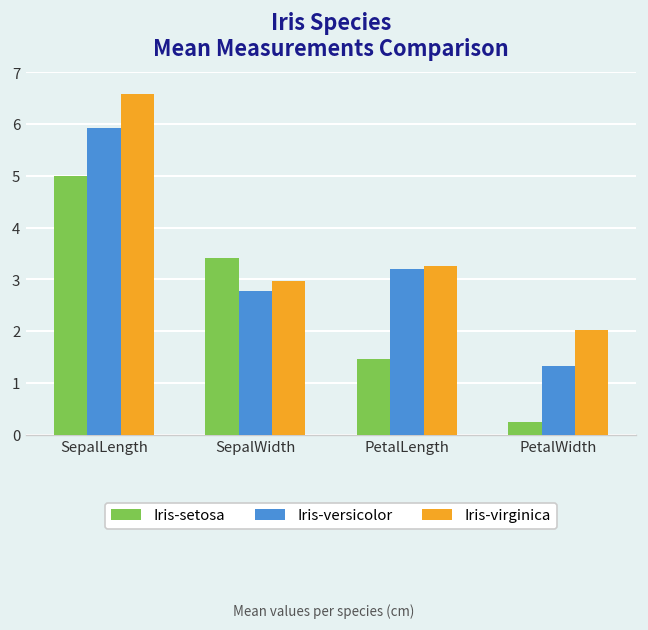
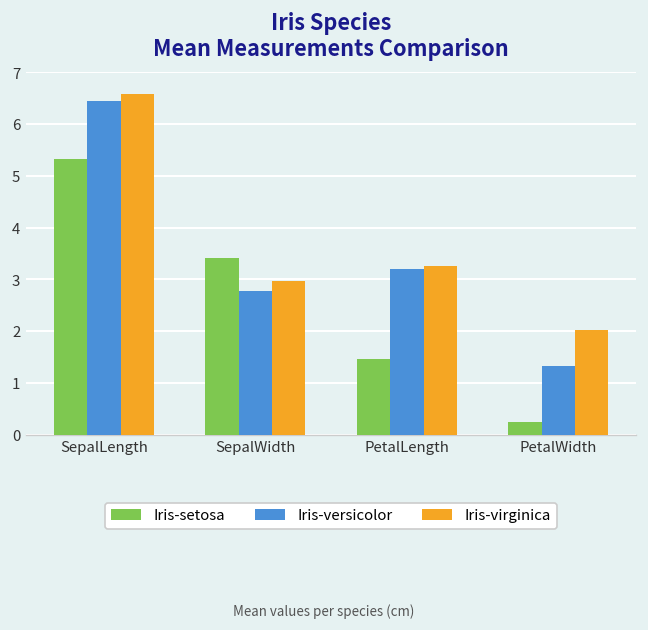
  {
    "Iris-setosa": {
-     "SepalLength": 5.0,
+     "SepalLength": 5.3,
      "SepalWidth": 3.4,
      "PetalLength": 1.5,
      "PetalWidth": 0.2
    },
    "Iris-versicolor": {
-     "SepalLength": 5.9,
+     "SepalLength": 6.5,
      "SepalWidth": 2.8,
      "PetalLength": 3.2,
      "PetalWidth": 1.3
    },
    "Iris-virginica": {
      "SepalLength": 6.6,
      "SepalWidth": 3.0,
      "PetalLength": 3.3,
      "PetalWidth": 2.0
    }
  }
